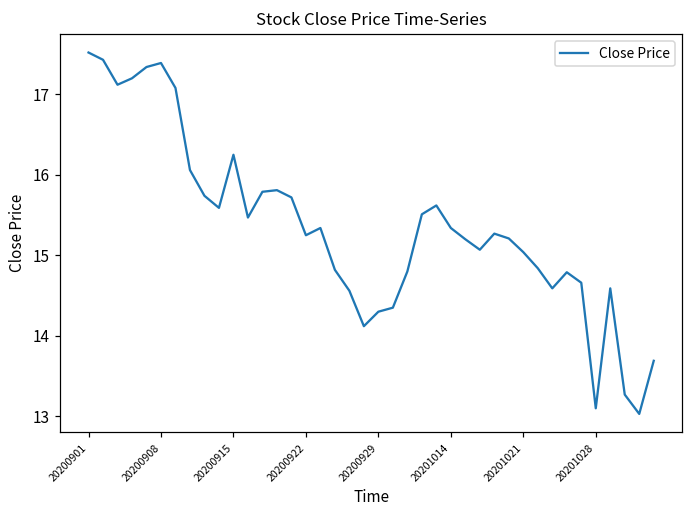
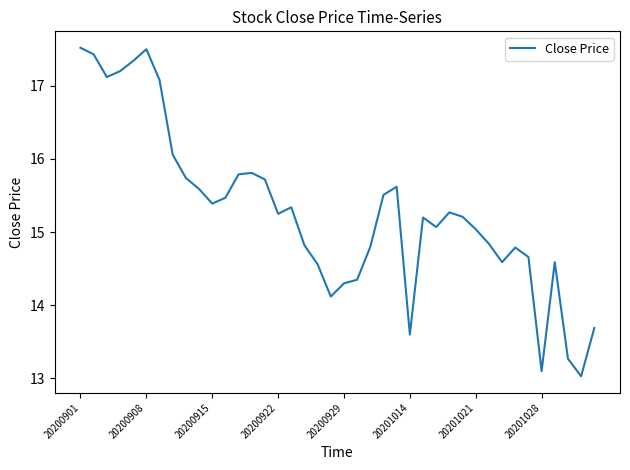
  {
    "20200901": 17.5,
-   "20200908": 17.4,
-   "20200915": 16.3,
+   "20200908": 17.5,
+   "20200915": 15.4,
    "20200922": 15.3,
    "20200929": 14.3,
-   "20201014": 15.3,
+   "20201014": 13.6,
    "20201021": 15.0,
    "20201028": 13.1
  }
